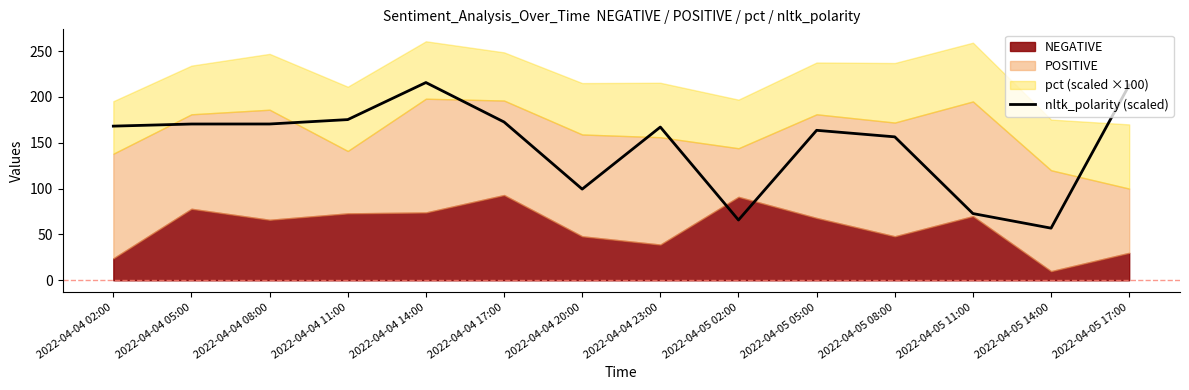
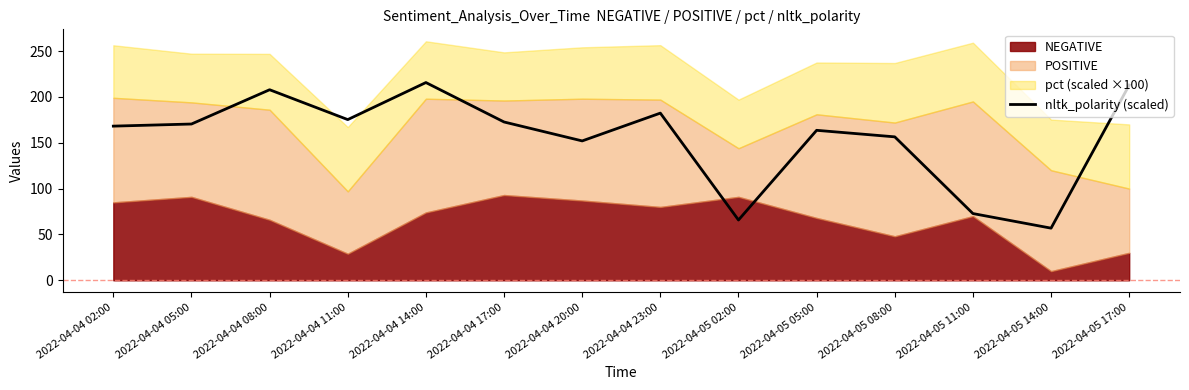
  {
    "NEGATIVE": {
-     "2022-04-04 02:00": 20,
-     "2022-04-04 05:00": 80,
+     "2022-04-04 02:00": 90,
+     "2022-04-04 05:00": 90,
      "2022-04-04 08:00": 70,
-     "2022-04-04 11:00": 70,
+     "2022-04-04 11:00": 30,
      "2022-04-04 14:00": 70,
      "2022-04-04 17:00": 90,
-     "2022-04-04 20:00": 50,
-     "2022-04-04 23:00": 40,
+     "2022-04-04 20:00": 90,
+     "2022-04-04 23:00": 80,
      "2022-04-05 02:00": 90,
      "2022-04-05 05:00": 70,
      "2022-04-05 08:00": 50,
      "2022-04-05 11:00": 70,
      "2022-04-05 14:00": 10,
      "2022-04-05 17:00": 30
    },
    "nltk_polarity (scaled)": {
      "2022-04-04 02:00": 170,
      "2022-04-04 05:00": 170,
-     "2022-04-04 08:00": 170,
+     "2022-04-04 08:00": 210,
      "2022-04-04 11:00": 180,
      "2022-04-04 14:00": 220,
      "2022-04-04 17:00": 170,
-     "2022-04-04 20:00": 100,
-     "2022-04-04 23:00": 170,
+     "2022-04-04 20:00": 150,
+     "2022-04-04 23:00": 180,
      "2022-04-05 02:00": 70,
      "2022-04-05 05:00": 160,
      "2022-04-05 08:00": 160,
      "2022-04-05 11:00": 70,
      "2022-04-05 14:00": 60
    }
  }
